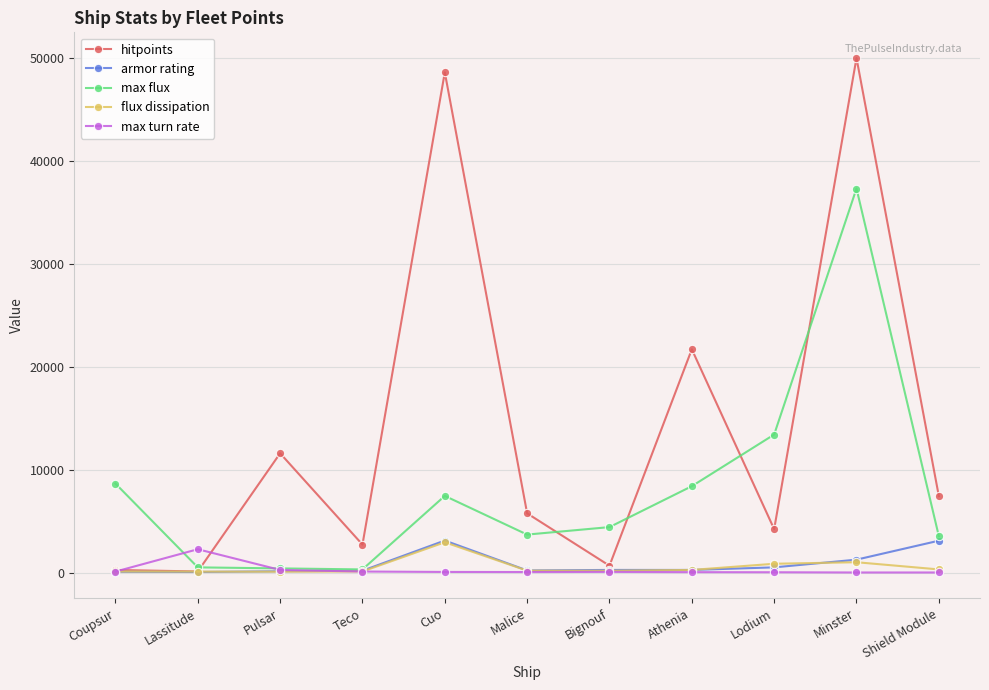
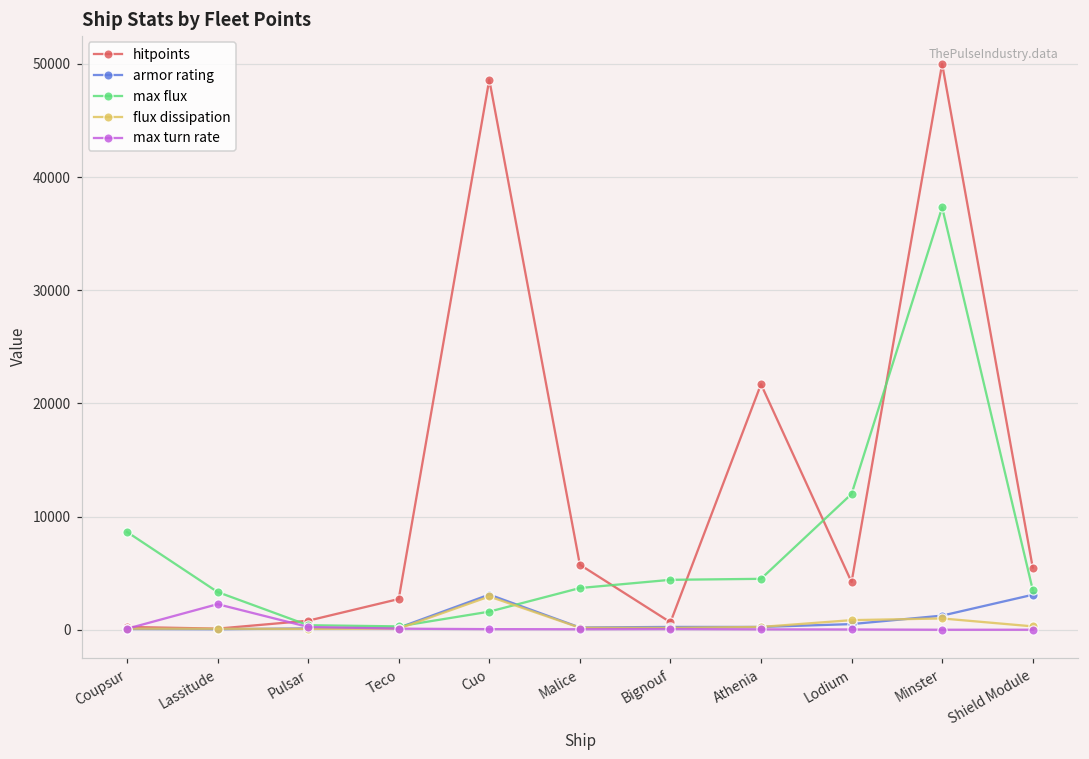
  {
    "hitpoints": {
-     "Pulsar": 11600,
+     "Pulsar": 800,
      "Teco": 2700,
      "Cuo": 48600,
      "Malice": 5700,
      "Bignouf": 700,
      "Athenia": 21700,
      "Lodium": 4200,
      "Minster": 50000,
-     "Shield Module": 7400
+     "Shield Module": 5500
    },
    "armor rating": {
      "Lodium": 500,
      "Shield Module": 3100
    },
    "max flux": {
      "Coupsur": 8600,
-     "Lassitude": 500,
-     "Cuo": 7400,
+     "Lassitude": 3300,
+     "Cuo": 1600,
      "Malice": 3700,
      "Bignouf": 4400,
-     "Athenia": 8400,
-     "Lodium": 13400,
+     "Athenia": 4500,
+     "Lodium": 12000,
      "Minster": 37300,
      "Shield Module": 3500
    },
    "flux dissipation": {
      "Lodium": 900,
      "Shield Module": 300
    },
    "max turn rate": {
      "Lassitude": 2300,
      "Cuo": 100,
      "Lodium": 0,
      "Minster": 0,
      "Shield Module": 0
    }
  }
